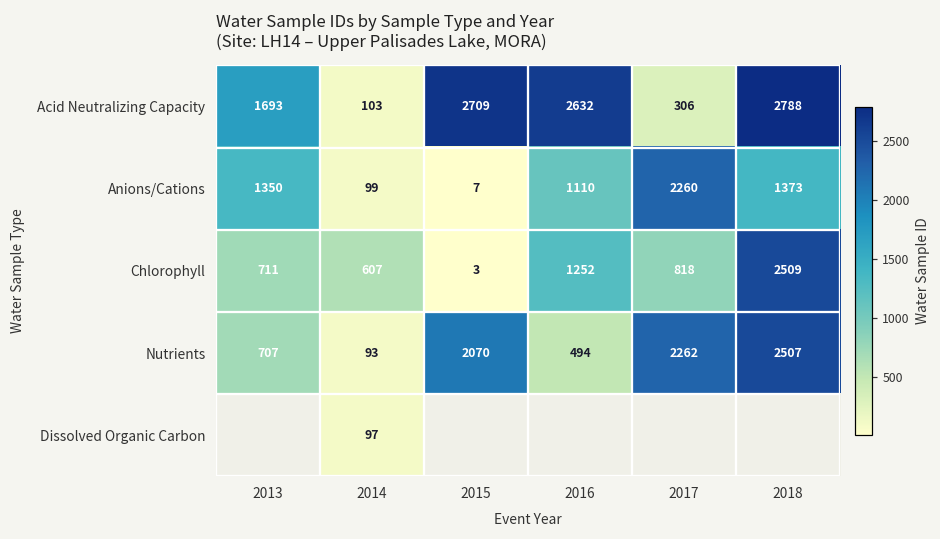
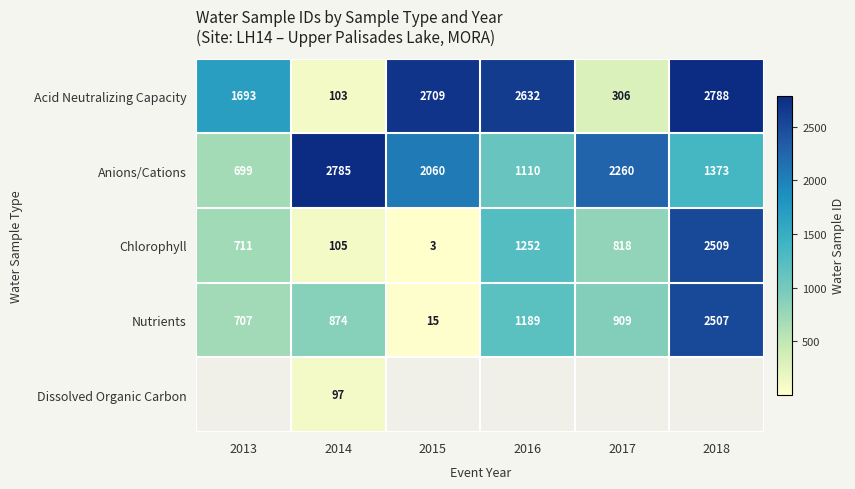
  {
    "Acid Neutralizing Capacity": {
      "2013": 1693,
      "2014": 103,
      "2015": 2709,
      "2016": 2632,
      "2017": 306,
      "2018": 2788
    },
    "Anions/Cations": {
-     "2013": 1350,
-     "2014": 99,
-     "2015": 7,
+     "2013": 699,
+     "2014": 2785,
+     "2015": 2060,
      "2016": 1110,
      "2017": 2260,
      "2018": 1373
    },
    "Chlorophyll": {
      "2013": 711,
-     "2014": 607,
+     "2014": 105,
      "2015": 3,
      "2016": 1252,
      "2017": 818,
      "2018": 2509
    },
    "Nutrients": {
      "2013": 707,
-     "2014": 93,
-     "2015": 2070,
-     "2016": 494,
-     "2017": 2262,
+     "2014": 874,
+     "2015": 15,
+     "2016": 1189,
+     "2017": 909,
      "2018": 2507
    },
    "Dissolved Organic Carbon": {
      "2014": 97
    }
  }
